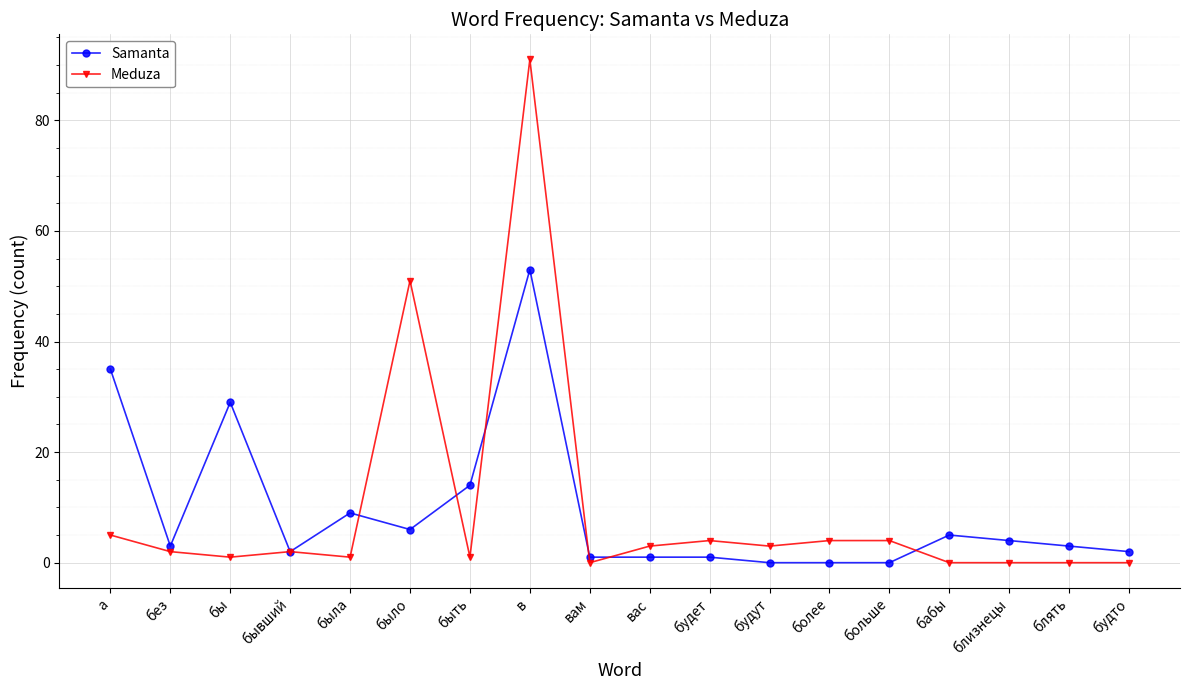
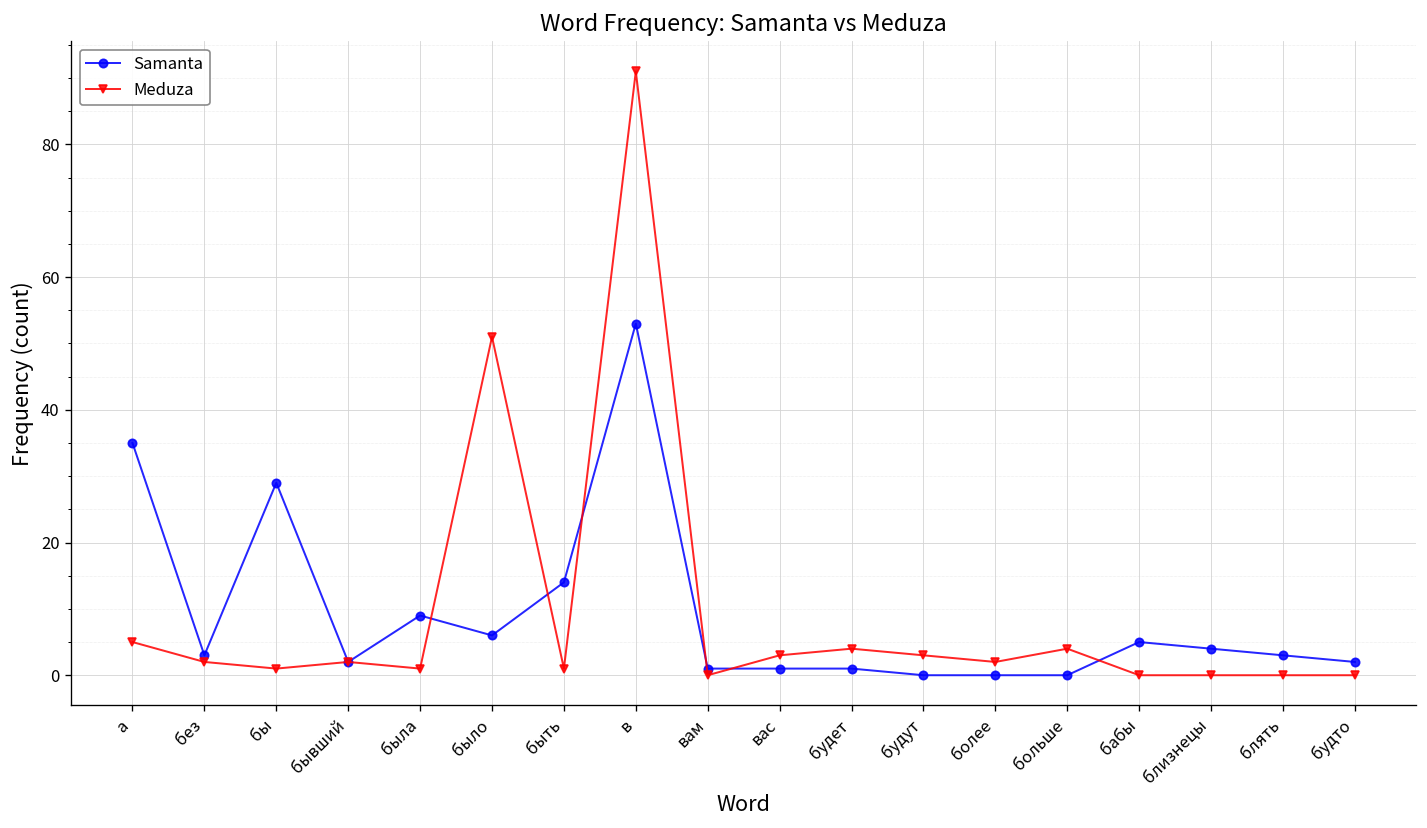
  {
    "Samanta": {
      "а": 35,
      "без": 3,
      "бы": 29,
      "была": 9,
      "было": 6,
      "быть": 14,
      "в": 53,
      "вам": 1,
      "вас": 1,
      "будет": 1,
      "будут": 0,
      "более": 0,
      "больше": 0,
      "бабы": 5,
      "близнецы": 4,
      "блять": 3,
      "будто": 2
    },
    "Meduza": {
      "а": 5,
      "без": 2,
      "бы": 1,
      "была": 1,
      "было": 51,
      "быть": 1,
      "в": 91,
      "вам": 0,
      "вас": 3,
      "будет": 4,
      "будут": 3,
-     "более": 4,
+     "более": 2,
      "больше": 4,
      "бабы": 0,
      "близнецы": 0,
      "блять": 0,
      "будто": 0
    }
  }
